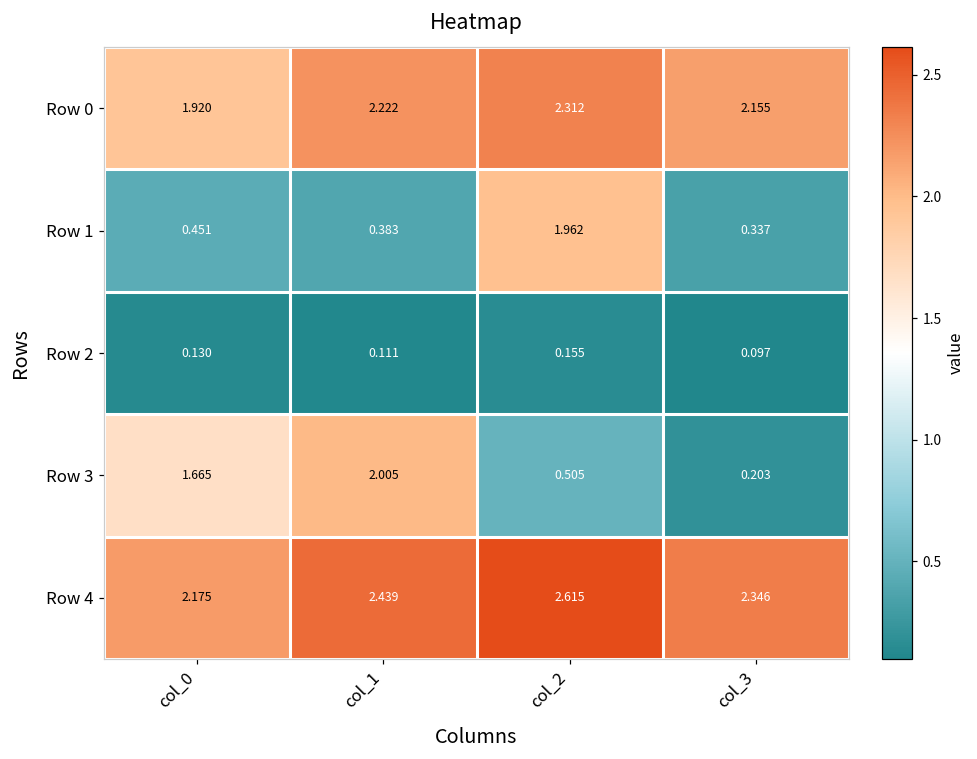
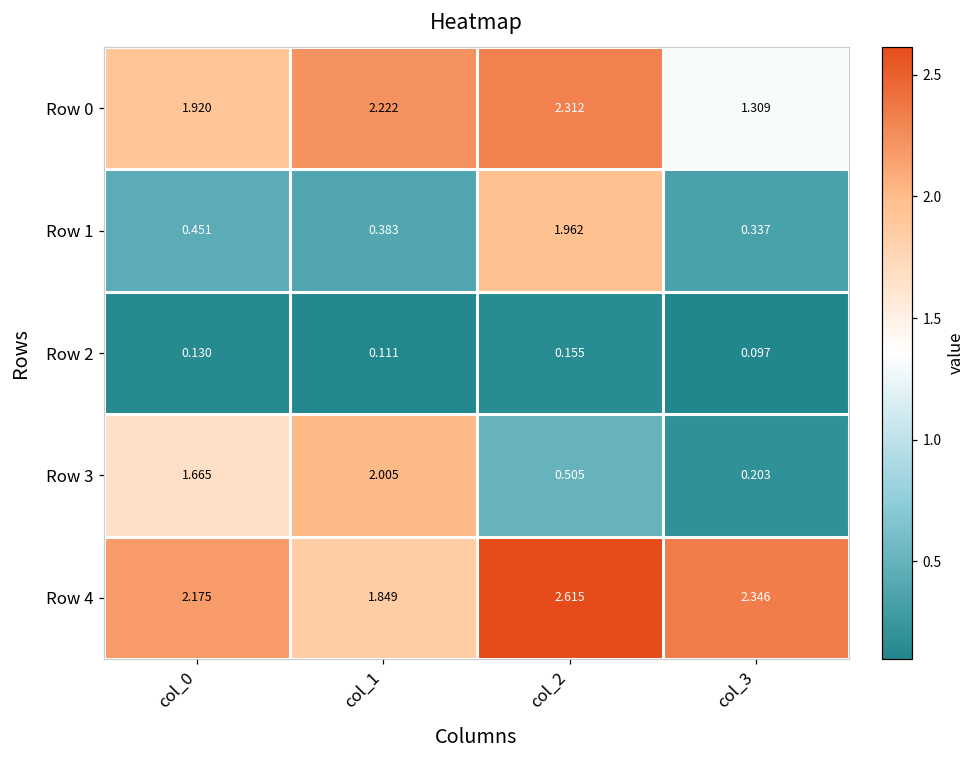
  {
    "Row 0": {
      "col_0": 1.920,
      "col_1": 2.222,
      "col_2": 2.312,
-     "col_3": 2.155
+     "col_3": 1.309
    },
    "Row 1": {
      "col_0": 0.451,
      "col_1": 0.383,
      "col_2": 1.962,
      "col_3": 0.337
    },
    "Row 2": {
      "col_0": 0.130,
      "col_1": 0.111,
      "col_2": 0.155,
      "col_3": 0.097
    },
    "Row 3": {
      "col_0": 1.665,
      "col_1": 2.005,
      "col_2": 0.505,
      "col_3": 0.203
    },
    "Row 4": {
      "col_0": 2.175,
-     "col_1": 2.439,
+     "col_1": 1.849,
      "col_2": 2.615,
      "col_3": 2.346
    }
  }
